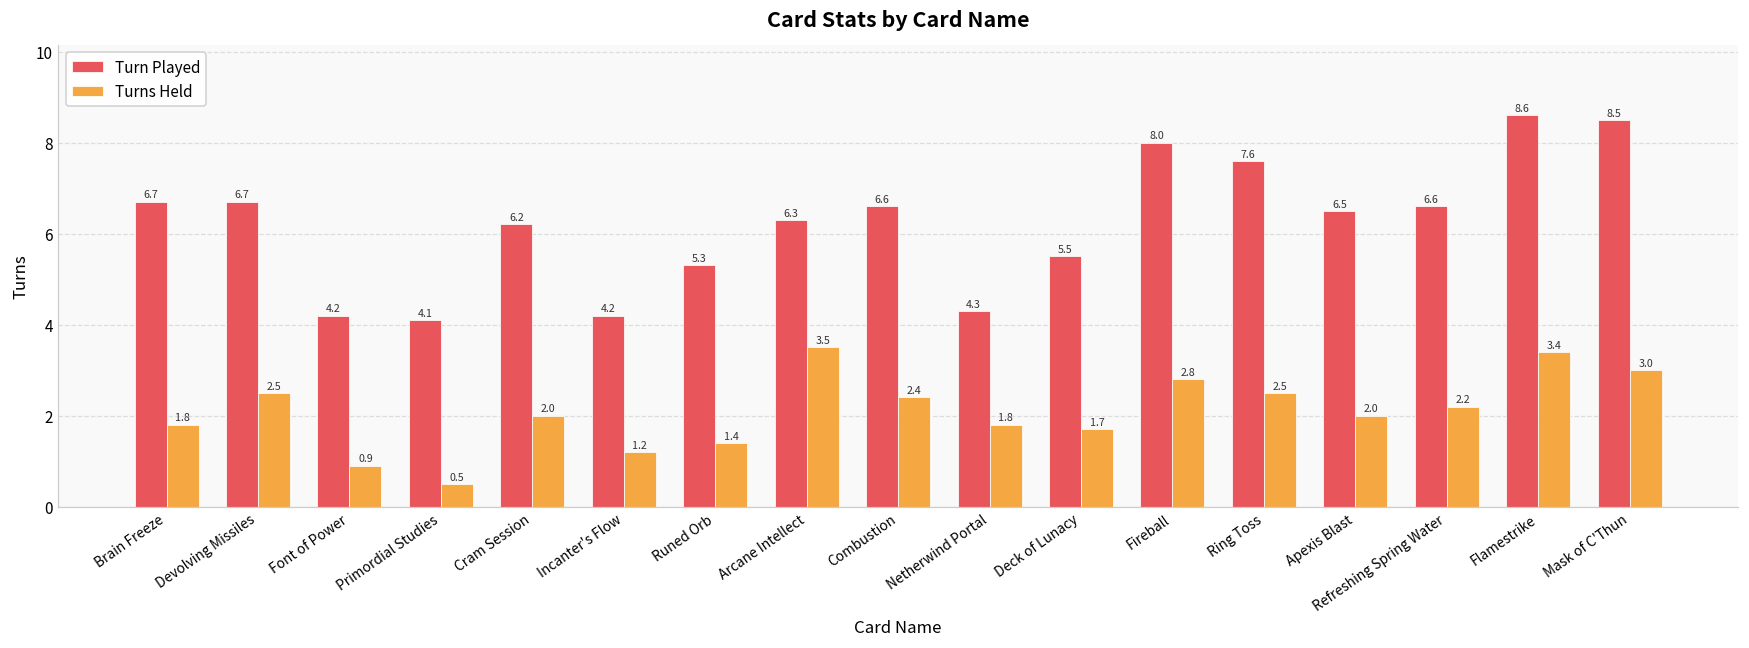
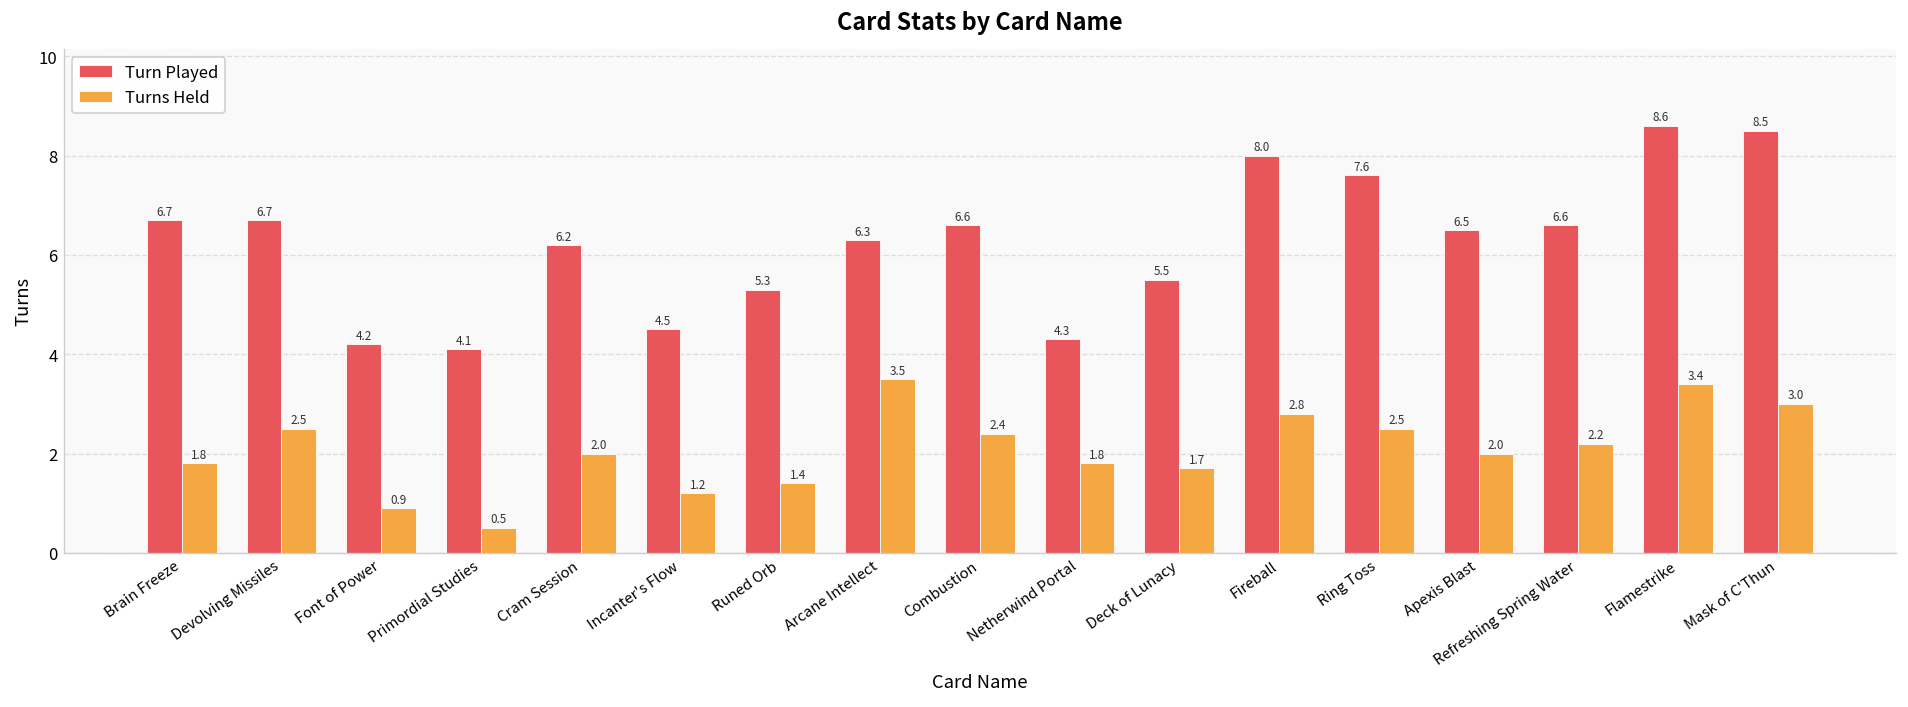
  {
    "Turn Played": {
      "Brain Freeze": 6.7,
      "Devolving Missiles": 6.7,
      "Font of Power": 4.2,
      "Primordial Studies": 4.1,
      "Cram Session": 6.2,
-     "Incanter's Flow": 4.2,
+     "Incanter's Flow": 4.5,
      "Runed Orb": 5.3,
      "Arcane Intellect": 6.3,
      "Combustion": 6.6,
      "Netherwind Portal": 4.3,
      "Deck of Lunacy": 5.5,
      "Fireball": 8.0,
      "Ring Toss": 7.6,
      "Apexis Blast": 6.5,
      "Refreshing Spring Water": 6.6,
      "Flamestrike": 8.6,
      "Mask of C'Thun": 8.5
    },
    "Turns Held": {
      "Brain Freeze": 1.8,
      "Devolving Missiles": 2.5,
      "Font of Power": 0.9,
      "Primordial Studies": 0.5,
      "Cram Session": 2.0,
      "Incanter's Flow": 1.2,
      "Runed Orb": 1.4,
      "Arcane Intellect": 3.5,
      "Combustion": 2.4,
      "Netherwind Portal": 1.8,
      "Deck of Lunacy": 1.7,
      "Fireball": 2.8,
      "Ring Toss": 2.5,
      "Apexis Blast": 2.0,
      "Refreshing Spring Water": 2.2,
      "Flamestrike": 3.4,
      "Mask of C'Thun": 3.0
    }
  }
